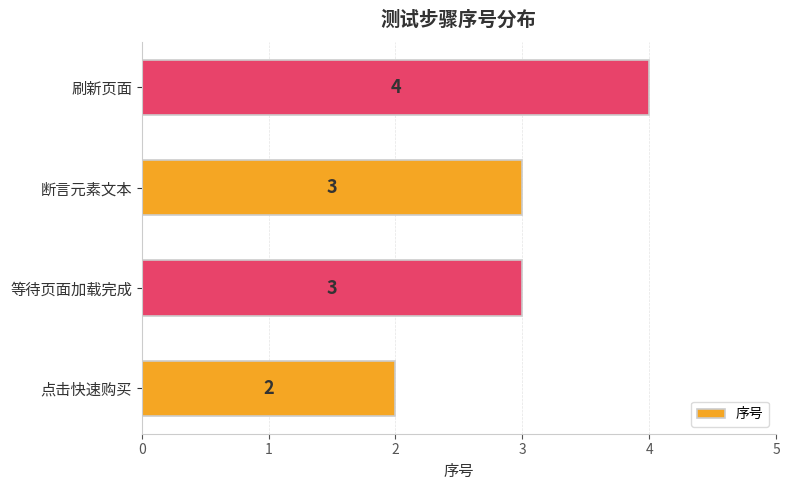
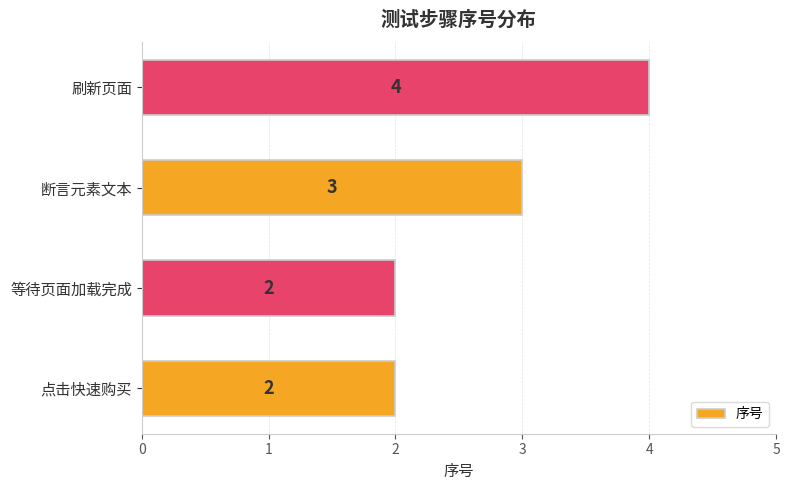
  {
    "刷新页面": 4,
    "断言元素文本": 3,
-   "等待页面加载完成": 3,
+   "等待页面加载完成": 2,
    "点击快速购买": 2
  }
